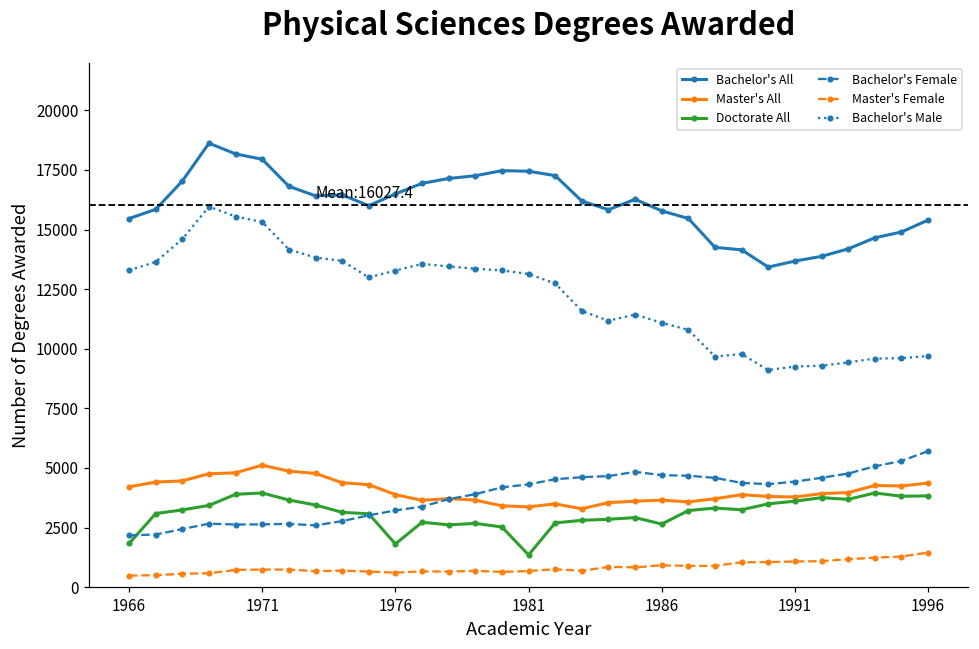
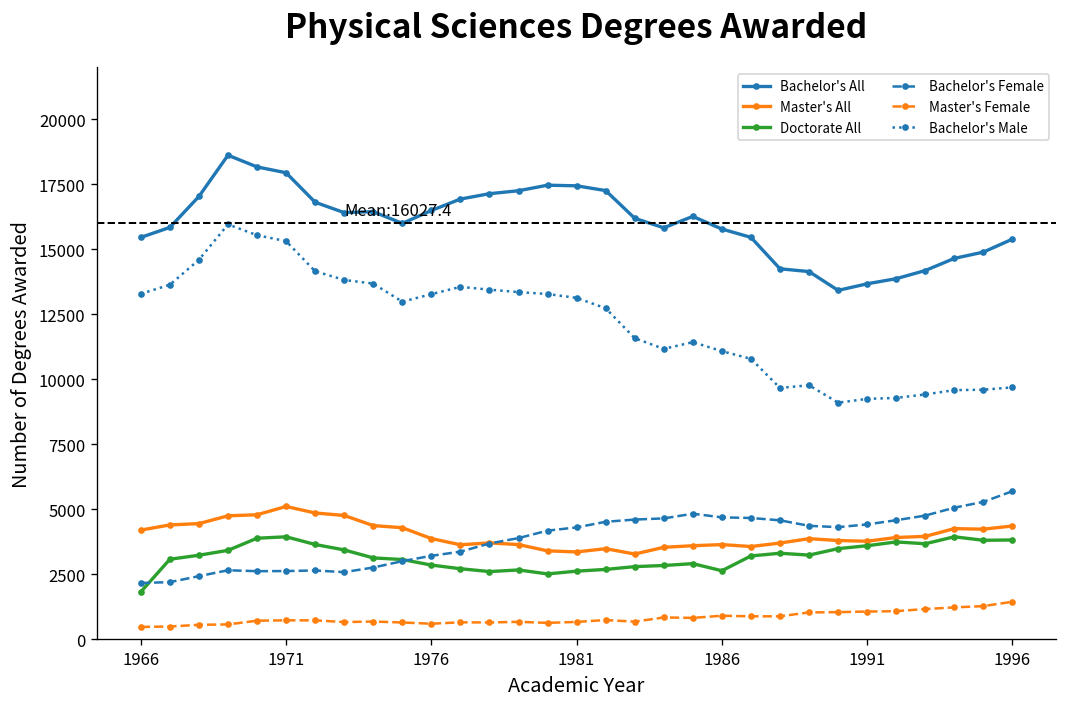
  {
    "Doctorate All": {
      "1966": 1800,
      "1971": 3900,
-     "1976": 1800,
-     "1981": 1400,
+     "1976": 2900,
+     "1981": 2600,
      "1986": 2600,
      "1991": 3600,
      "1996": 3800
    }
  }
